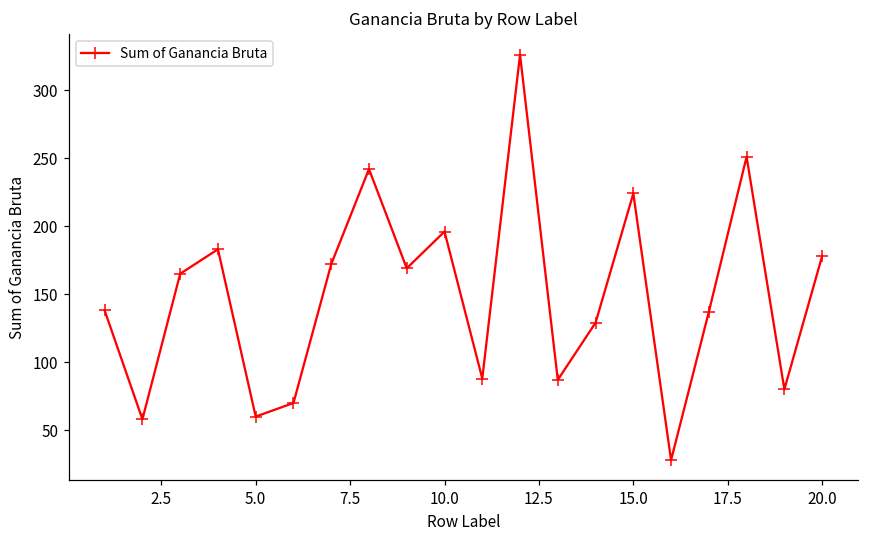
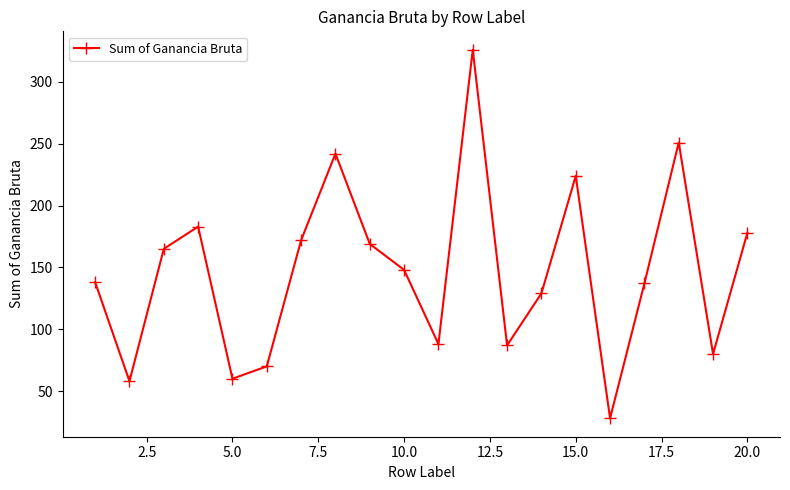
  {
    "5.0": 60,
-   "10.0": 196,
+   "10.0": 148,
    "15.0": 224,
    "20.0": 178
  }
